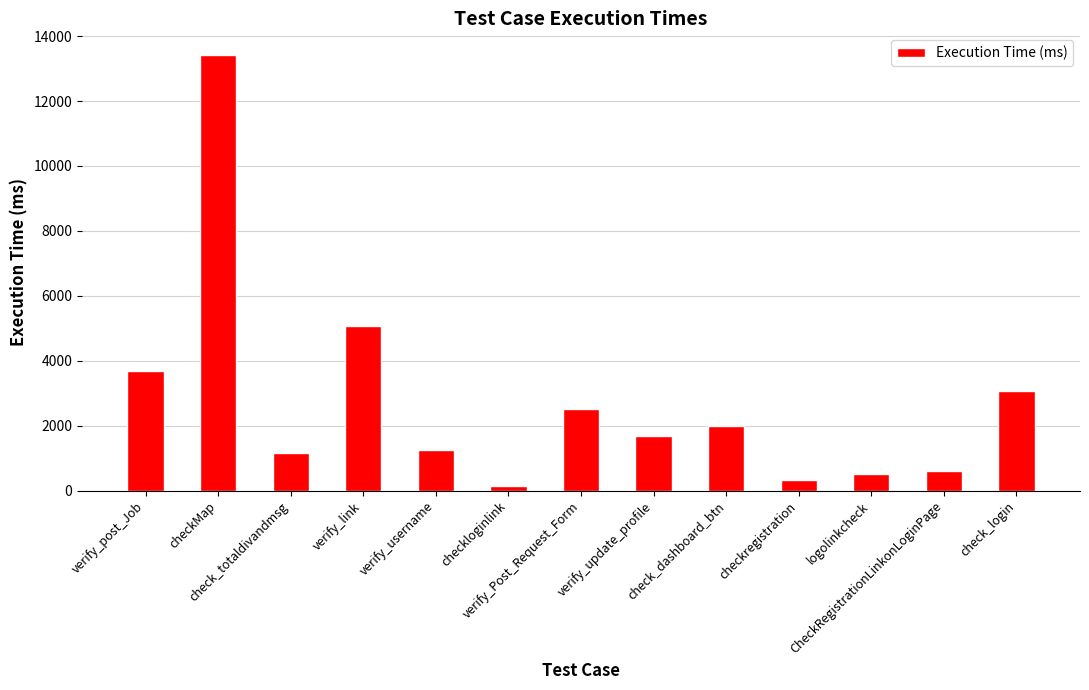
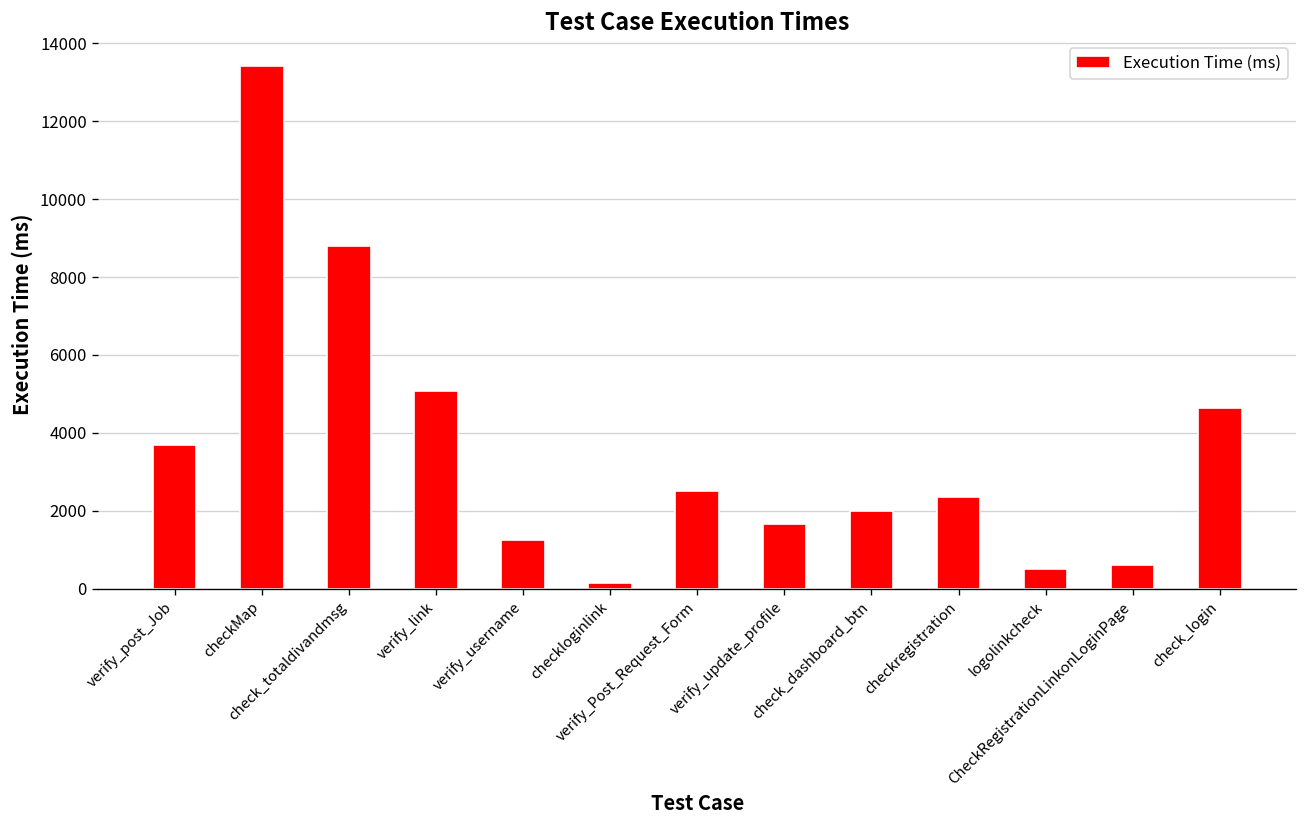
  {
    "verify_post_Job": 3700,
    "checkMap": 13400,
-   "check_totaldivandmsg": 1200,
+   "check_totaldivandmsg": 8800,
    "verify_link": 5100,
    "verify_username": 1300,
    "checkloginlink": 200,
    "verify_Post_Request_Form": 2500,
    "verify_update_profile": 1700,
    "check_dashboard_btn": 2000,
-   "checkregistration": 300,
+   "checkregistration": 2300,
    "logolinkcheck": 500,
    "CheckRegistrationLinkonLoginPage": 600,
-   "check_login": 3100
+   "check_login": 4600
  }
